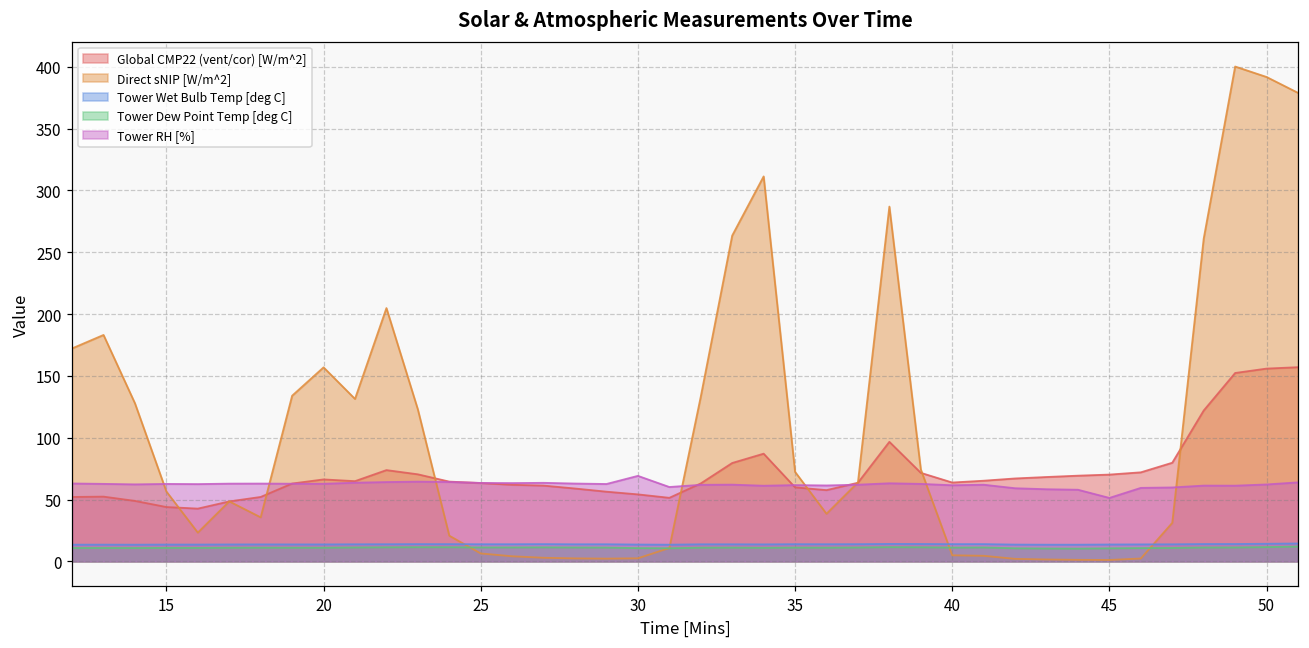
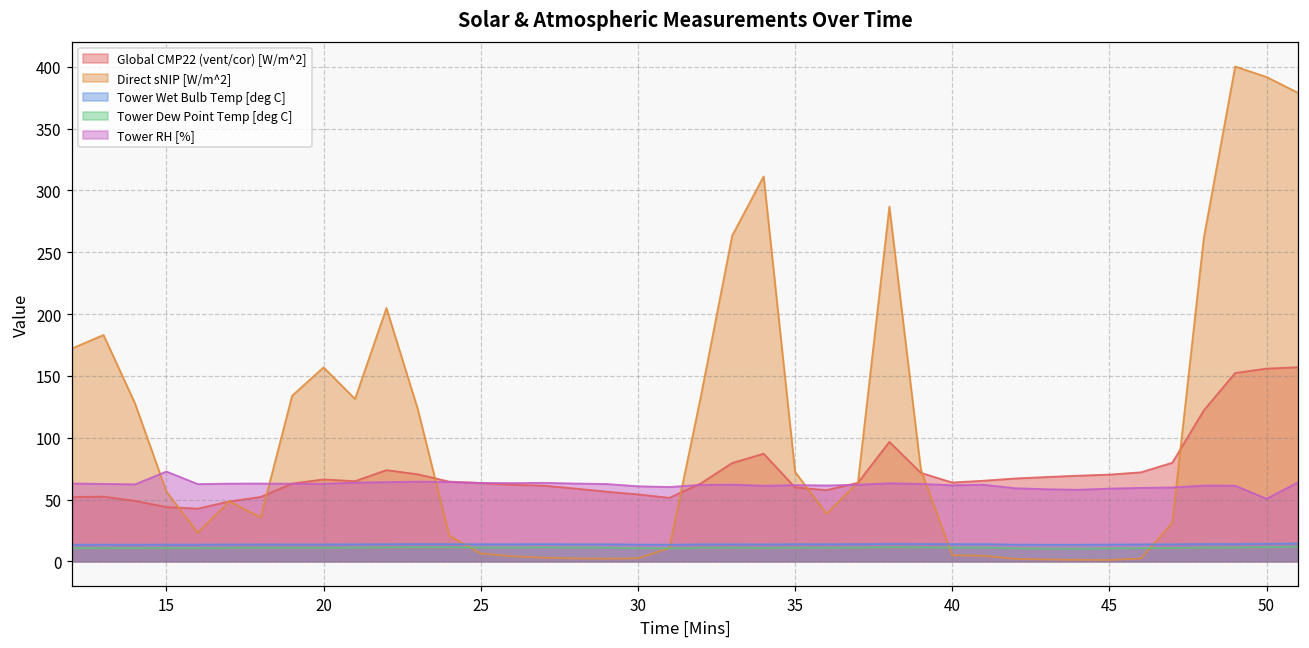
  {
    "Tower Wet Bulb Temp [deg C]": {
      "15": 14,
      "20": 14,
      "25": 14,
      "30": 14,
      "35": 14,
      "40": 14,
      "45": 14,
      "50": 14
    },
    "Tower Dew Point Temp [deg C]": {
      "15": 11,
      "20": 11,
      "25": 11,
      "30": 11,
      "35": 11,
      "40": 11,
      "45": 11,
      "50": 12
    },
    "Tower RH [%]": {
-     "15": 63,
+     "15": 73,
      "20": 63,
-     "30": 69,
-     "45": 51,
-     "50": 62
+     "30": 61,
+     "45": 59,
+     "50": 51
    }
  }
